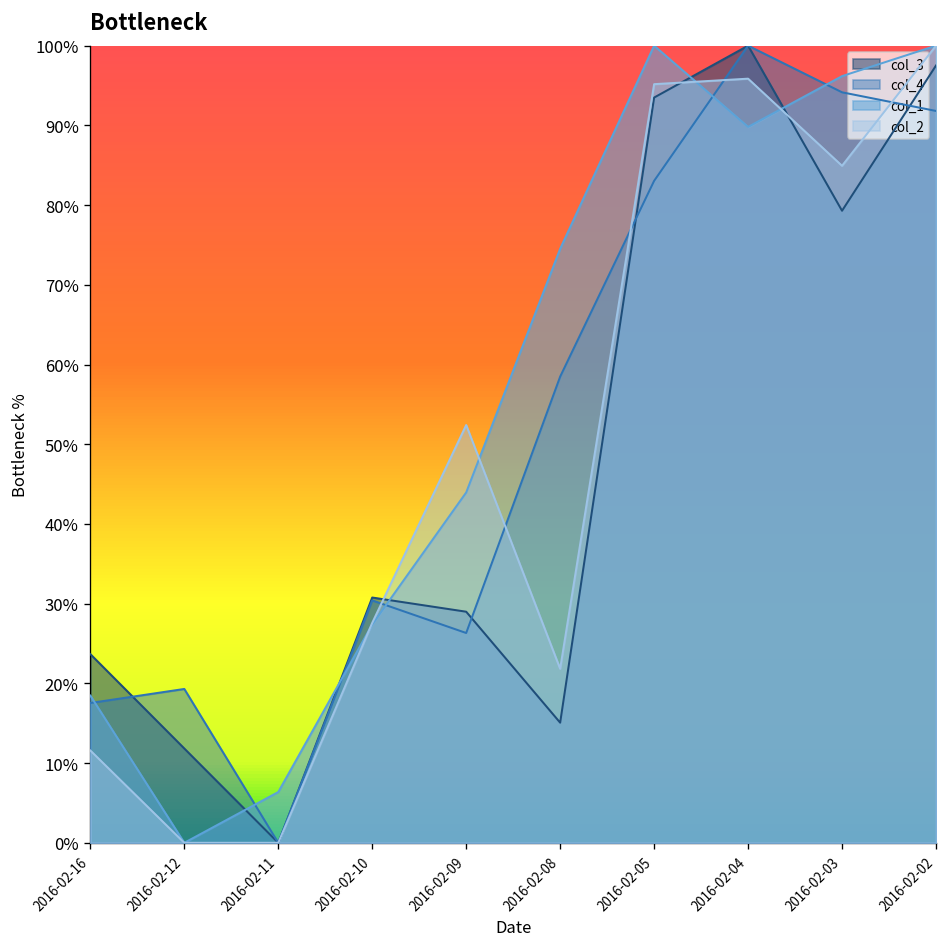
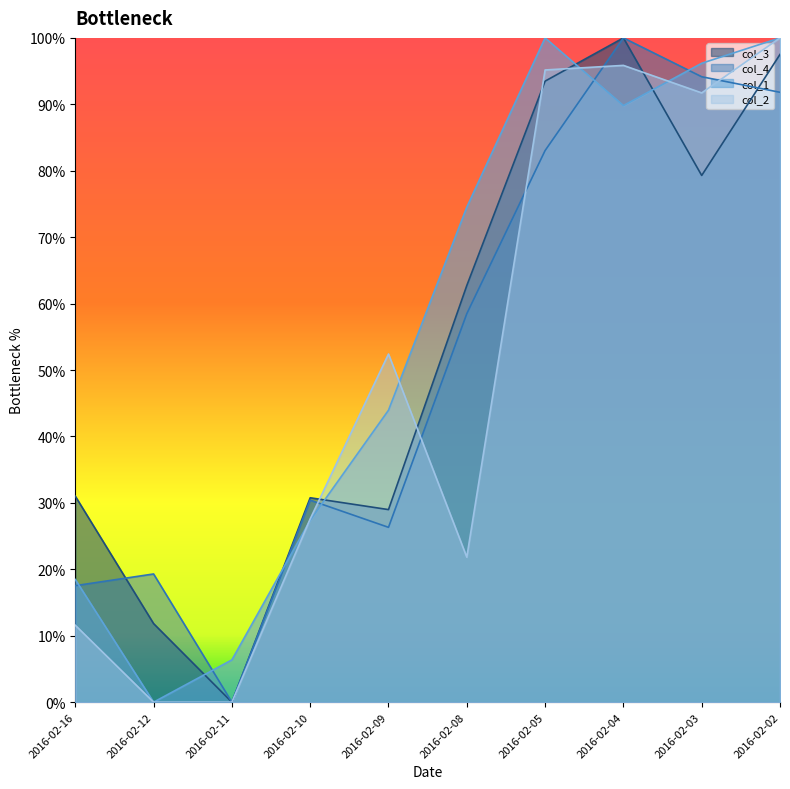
  {
    "col_3": {
-     "2016-02-16": "24%",
+     "2016-02-16": "31%",
      "2016-02-12": "12%",
      "2016-02-09": "29%",
-     "2016-02-08": "15%",
+     "2016-02-08": "63%",
      "2016-02-05": "93%",
      "2016-02-03": "79%",
      "2016-02-02": "98%"
    },
    "col_2": {
      "2016-02-16": "12%",
      "2016-02-09": "52%",
      "2016-02-08": "22%",
      "2016-02-05": "95%",
      "2016-02-04": "96%",
-     "2016-02-03": "85%"
+     "2016-02-03": "92%"
    }
  }
